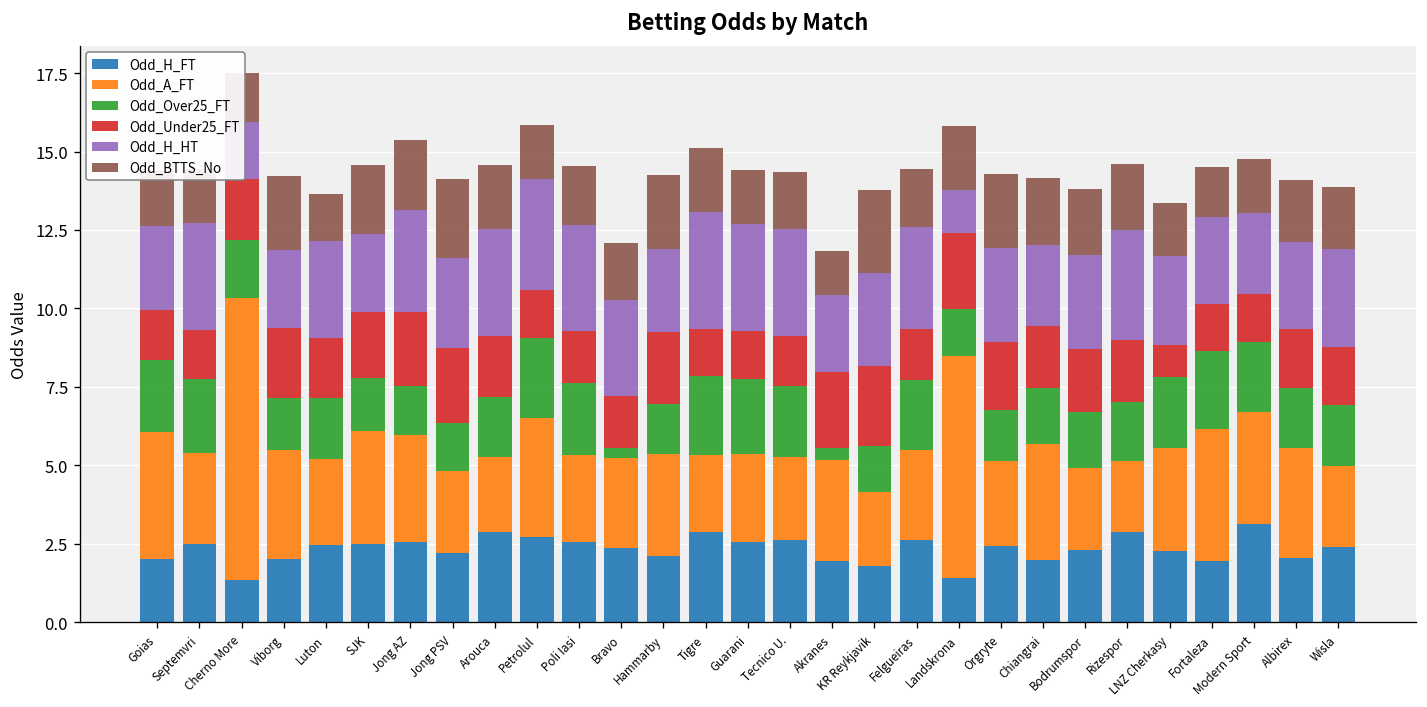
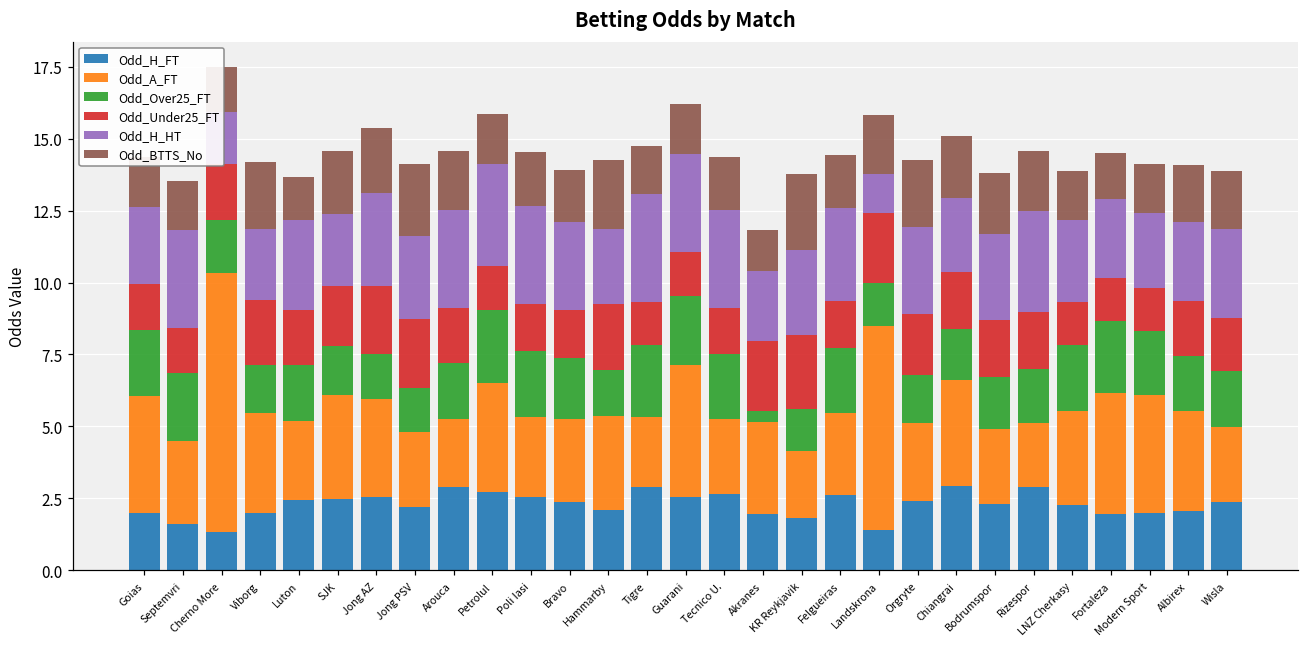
  {
    "Odd_H_FT": {
      "Goias": 2.0,
-     "Septemvri": 2.5,
+     "Septemvri": 1.6,
      "Cherno More": 1.3,
      "Viborg": 2.0,
      "Luton": 2.5,
      "SJK": 2.5,
      "Jong AZ": 2.6,
      "Jong PSV": 2.2,
      "Arouca": 2.9,
      "Petrolul": 2.7,
      "Poli Iasi": 2.6,
      "Bravo": 2.4,
      "Hammarby": 2.1,
      "Tigre": 2.9,
      "Guarani": 2.6,
      "Tecnico U.": 2.6,
      "Akranes": 2.0,
      "KR Reykjavik": 1.8,
      "Felgueiras": 2.6,
      "Landskrona": 1.4,
      "Orgryte": 2.4,
-     "Chiangrai": 2.0,
+     "Chiangrai": 2.9,
      "Bodrumspor": 2.3,
      "Rizespor": 2.9,
      "LNZ Cherkasy": 2.3,
      "Fortaleza": 2.0,
-     "Modern Sport": 3.1,
+     "Modern Sport": 2.0,
      "Albirex": 2.1,
      "Wisla": 2.4
    },
    "Odd_A_FT": {
      "Goias": 4.1,
      "Septemvri": 2.9,
      "Cherno More": 9.0,
      "Viborg": 3.5,
      "Luton": 2.8,
      "SJK": 3.6,
      "Jong AZ": 3.4,
      "Jong PSV": 2.6,
      "Arouca": 2.4,
      "Petrolul": 3.8,
      "Poli Iasi": 2.8,
      "Bravo": 2.9,
      "Hammarby": 3.3,
      "Tigre": 2.5,
-     "Guarani": 2.8,
+     "Guarani": 4.6,
      "Tecnico U.": 2.6,
      "Akranes": 3.2,
      "KR Reykjavik": 2.3,
      "Felgueiras": 2.9,
      "Landskrona": 7.1,
      "Orgryte": 2.7,
      "Chiangrai": 3.7,
      "Bodrumspor": 2.6,
      "Rizespor": 2.3,
      "LNZ Cherkasy": 3.3,
      "Fortaleza": 4.2,
-     "Modern Sport": 3.6,
+     "Modern Sport": 4.1,
      "Albirex": 3.5,
      "Wisla": 2.6
    },
    "Odd_Over25_FT": {
      "Goias": 2.3,
      "Septemvri": 2.4,
      "Cherno More": 1.9,
      "Viborg": 1.6,
      "Luton": 1.9,
      "SJK": 1.7,
      "Jong AZ": 1.6,
      "Jong PSV": 1.5,
      "Arouca": 1.9,
      "Petrolul": 2.5,
      "Poli Iasi": 2.3,
-     "Bravo": 0.3,
+     "Bravo": 2.1,
      "Hammarby": 1.6,
      "Tigre": 2.5,
      "Guarani": 2.4,
      "Tecnico U.": 2.3,
      "Akranes": 0.4,
      "KR Reykjavik": 1.5,
      "Felgueiras": 2.3,
      "Landskrona": 1.5,
      "Orgryte": 1.6,
      "Chiangrai": 1.8,
      "Bodrumspor": 1.8,
      "Rizespor": 1.9,
      "LNZ Cherkasy": 2.3,
      "Fortaleza": 2.5,
      "Modern Sport": 2.2,
      "Albirex": 1.9,
      "Wisla": 2.0
    },
    "Odd_Under25_FT": {
      "Goias": 1.6,
      "Septemvri": 1.6,
      "Cherno More": 1.9,
      "Viborg": 2.3,
      "Luton": 1.9,
      "SJK": 2.1,
      "Jong AZ": 2.3,
      "Jong PSV": 2.4,
      "Arouca": 1.9,
      "Petrolul": 1.6,
      "Poli Iasi": 1.7,
      "Bravo": 1.7,
      "Hammarby": 2.3,
      "Tigre": 1.5,
      "Guarani": 1.5,
      "Tecnico U.": 1.6,
      "Akranes": 2.4,
      "KR Reykjavik": 2.6,
      "Felgueiras": 1.6,
      "Landskrona": 2.4,
      "Orgryte": 2.2,
      "Chiangrai": 2.0,
      "Bodrumspor": 2.0,
      "Rizespor": 2.0,
-     "LNZ Cherkasy": 1.0,
+     "LNZ Cherkasy": 1.5,
      "Fortaleza": 1.5,
      "Modern Sport": 1.5,
      "Albirex": 1.9,
      "Wisla": 1.8
    },
    "Odd_H_HT": {
      "Goias": 2.7,
      "Septemvri": 3.4,
      "Viborg": 2.5,
      "Luton": 3.1,
      "SJK": 2.5,
      "Jong AZ": 3.3,
      "Jong PSV": 2.9,
      "Arouca": 3.4,
      "Petrolul": 3.6,
      "Poli Iasi": 3.4,
      "Bravo": 3.1,
      "Hammarby": 2.6,
      "Tigre": 3.8,
      "Guarani": 3.4,
      "Tecnico U.": 3.4,
      "Akranes": 2.4,
      "KR Reykjavik": 2.9,
      "Felgueiras": 3.3,
      "Landskrona": 1.4,
      "Orgryte": 3.0,
      "Chiangrai": 2.6,
      "Bodrumspor": 3.0,
      "Rizespor": 3.5,
      "LNZ Cherkasy": 2.8,
      "Fortaleza": 2.8,
      "Modern Sport": 2.6,
      "Albirex": 2.8,
      "Wisla": 3.1
    },
    "Odd_BTTS_No": {
      "Goias": 1.8,
      "Septemvri": 1.7,
      "Viborg": 2.3,
      "Luton": 1.5,
      "SJK": 2.2,
      "Jong AZ": 2.3,
      "Jong PSV": 2.5,
      "Arouca": 2.0,
      "Petrolul": 1.7,
      "Poli Iasi": 1.9,
      "Bravo": 1.8,
      "Hammarby": 2.4,
-     "Tigre": 2.0,
+     "Tigre": 1.7,
      "Guarani": 1.7,
      "Tecnico U.": 1.8,
      "Akranes": 1.4,
      "KR Reykjavik": 2.7,
      "Felgueiras": 1.8,
      "Landskrona": 2.0,
      "Orgryte": 2.3,
      "Chiangrai": 2.2,
      "Bodrumspor": 2.1,
      "Rizespor": 2.1,
      "LNZ Cherkasy": 1.7,
      "Fortaleza": 1.6,
      "Modern Sport": 1.7,
      "Albirex": 2.0,
      "Wisla": 2.0
    }
  }
